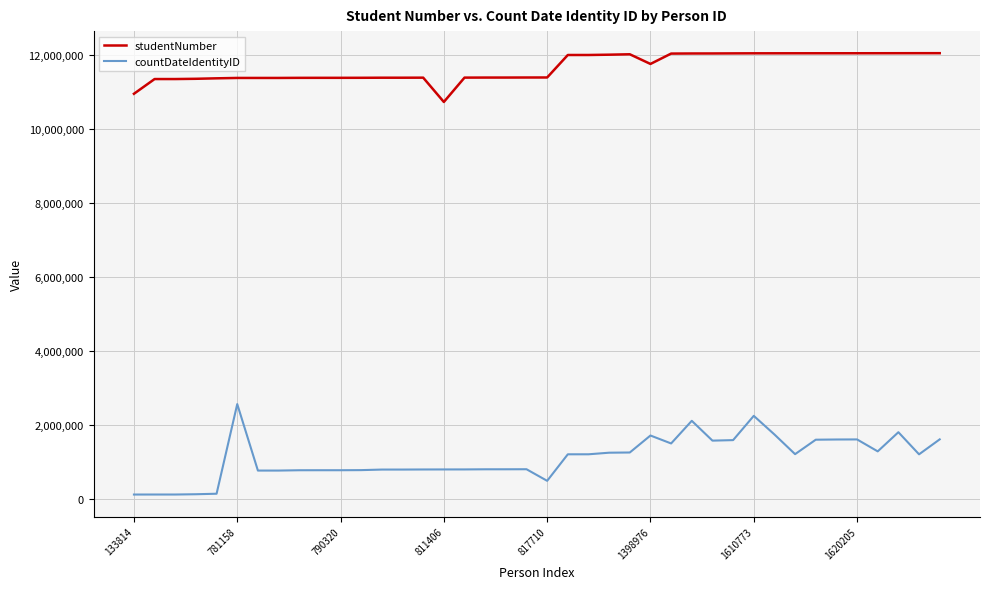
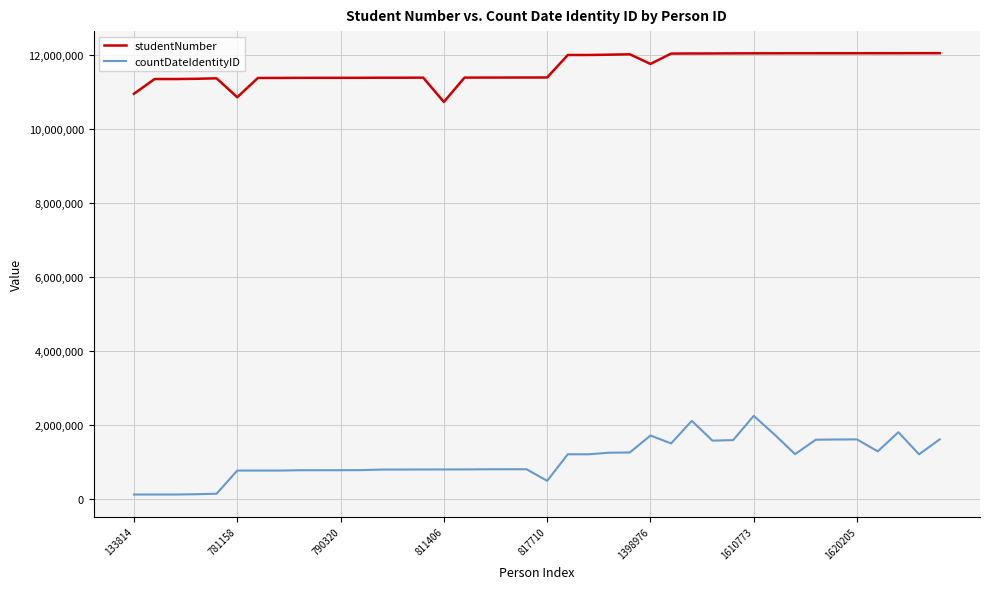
  {
    "studentNumber": {
      "133814": "11,000,000",
-     "781158": "11,400,000",
+     "781158": "10,900,000",
      "790320": "11,400,000",
      "811406": "10,700,000",
      "817710": "11,400,000",
      "1398976": "11,800,000",
      "1610773": "12,000,000",
      "1620205": "12,000,000"
    },
    "countDateIdentityID": {
      "133814": "100,000",
-     "781158": "2,600,000",
+     "781158": "800,000",
      "790320": "800,000",
      "811406": "800,000",
      "817710": "500,000",
      "1398976": "1,700,000",
      "1610773": "2,300,000",
      "1620205": "1,600,000"
    }
  }
